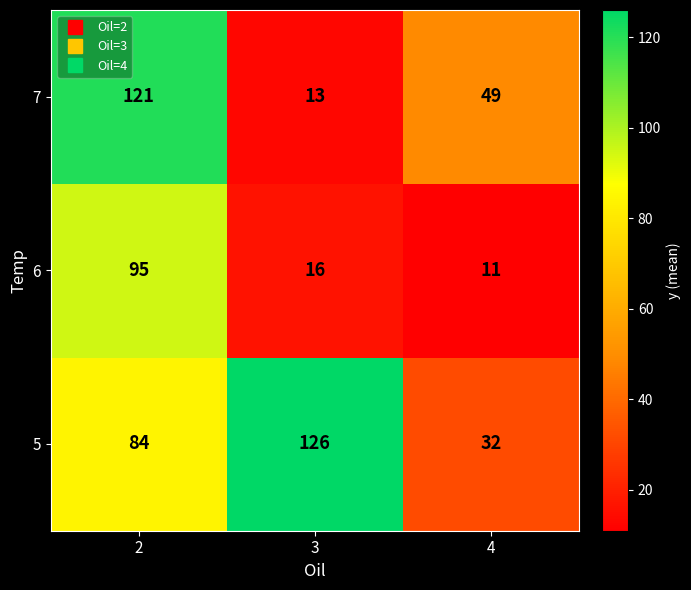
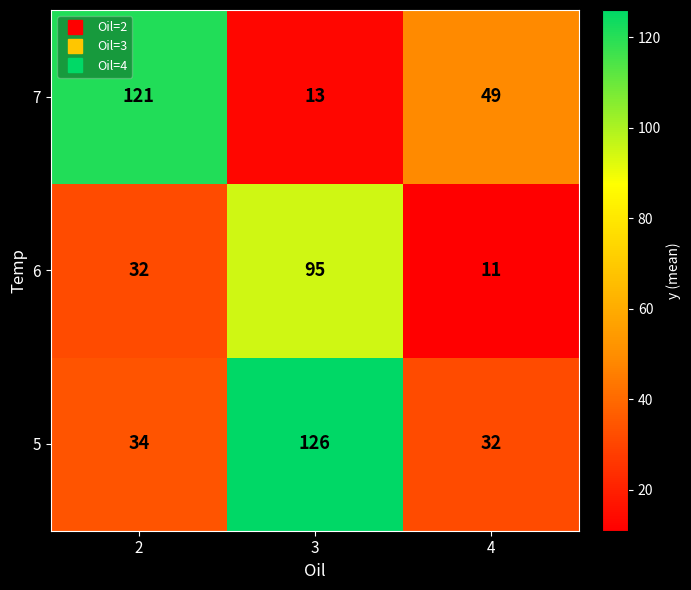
  {
    "7": {
      "2": 121,
      "3": 13,
      "4": 49
    },
    "6": {
-     "2": 95,
-     "3": 16,
+     "2": 32,
+     "3": 95,
      "4": 11
    },
    "5": {
-     "2": 84,
+     "2": 34,
      "3": 126,
      "4": 32
    }
  }
